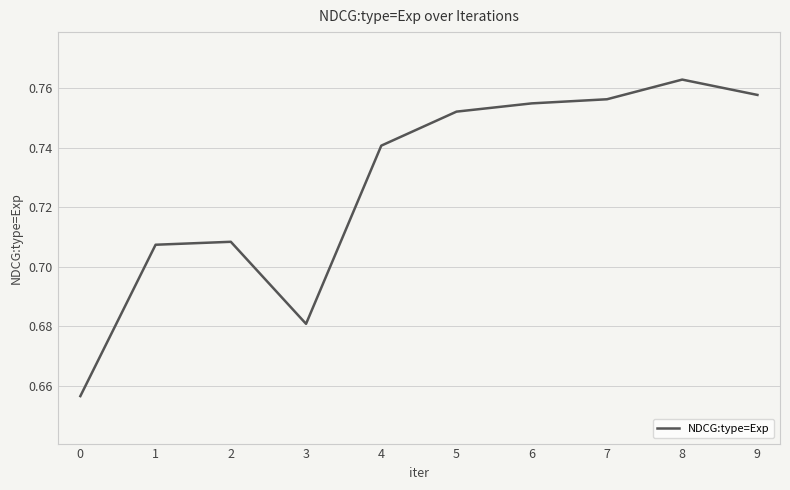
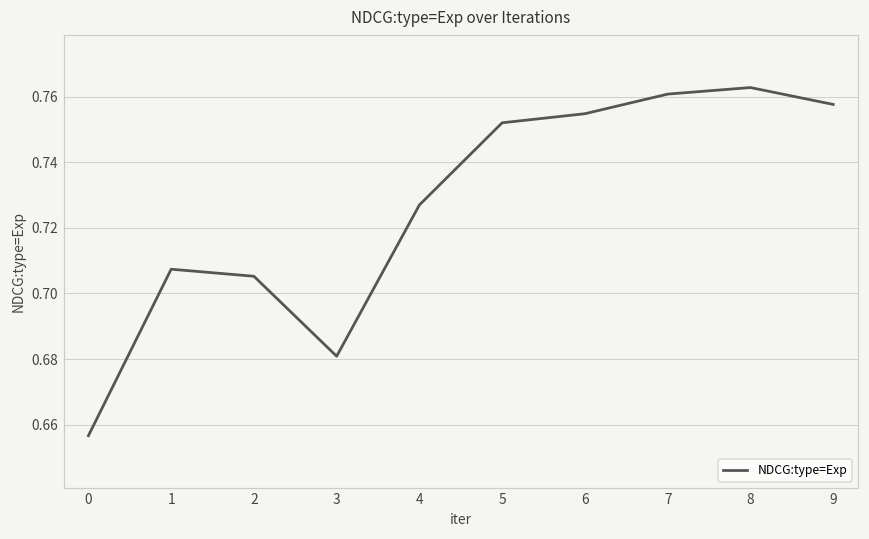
  {
    "0": 0.657,
    "1": 0.707,
-   "2": 0.708,
+   "2": 0.705,
    "3": 0.681,
-   "4": 0.741,
+   "4": 0.727,
    "5": 0.752,
    "6": 0.755,
-   "7": 0.756,
+   "7": 0.761,
    "8": 0.763,
    "9": 0.758
  }
